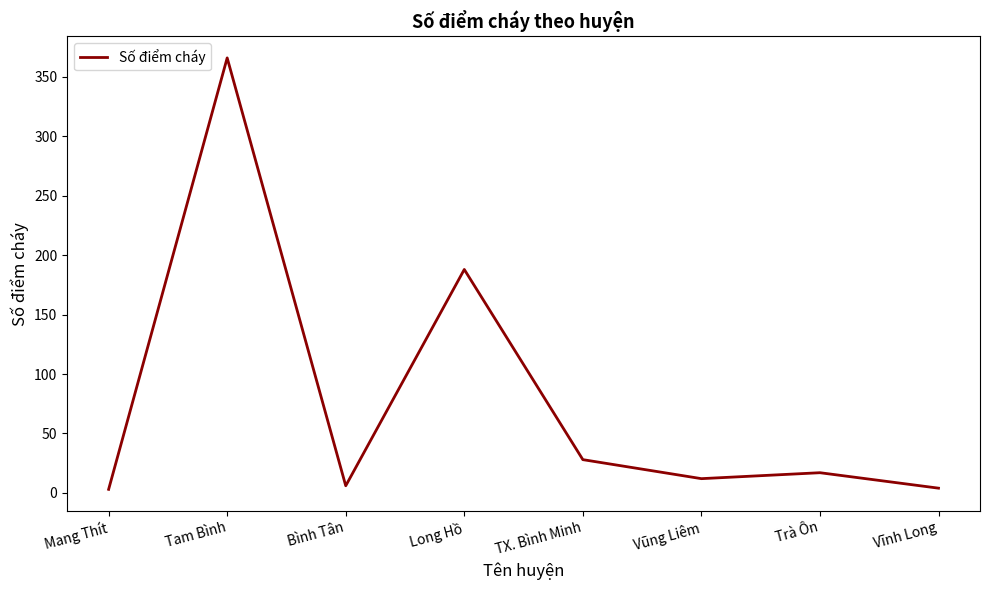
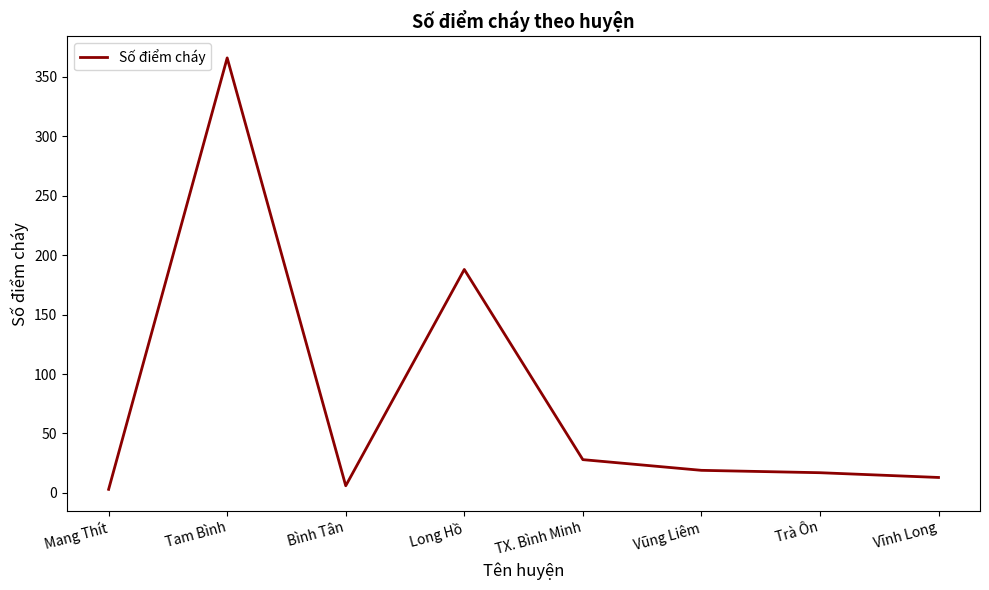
  {
    "Mang Thít": 3,
    "Tam Bình": 366,
    "Bình Tân": 6,
    "Long Hồ": 188,
    "TX. Bình Minh": 28,
-   "Vũng Liêm": 12,
+   "Vũng Liêm": 19,
    "Trà Ôn": 17,
-   "Vĩnh Long": 4
+   "Vĩnh Long": 13
  }
